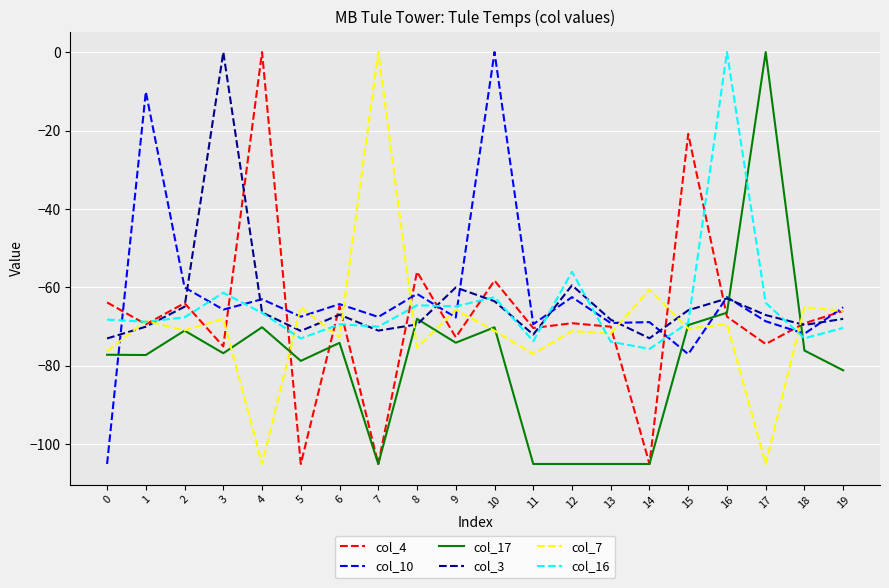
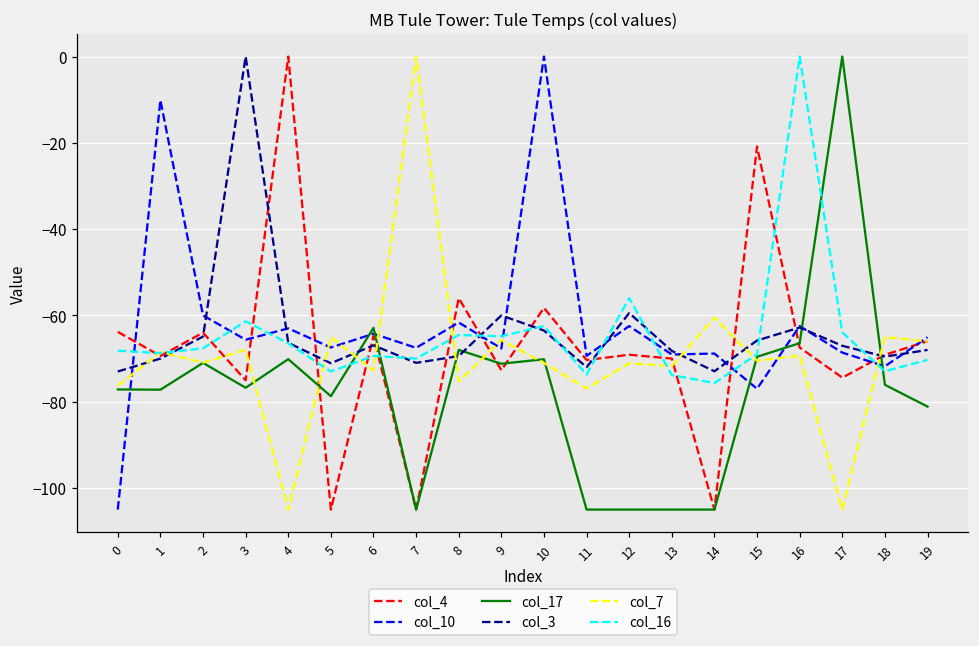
  {
    "col_4": {
      "0": -64,
      "2": -64,
      "3": -75,
      "4": 0,
      "5": -105,
      "8": -56,
      "9": -73,
      "10": -58,
      "11": -70,
      "12": -69,
      "13": -70,
      "15": -21,
      "16": -67,
      "17": -74
    },
    "col_10": {
      "0": -105,
      "1": -10,
      "2": -60,
      "3": -66,
      "4": -63,
      "5": -67,
      "7": -68,
      "8": -62,
      "9": -68,
      "10": 0,
      "11": -69,
      "12": -62,
      "13": -69,
      "14": -69,
      "15": -77,
      "17": -69,
      "18": -72,
      "19": -65
    },
    "col_17": {
      "0": -77,
      "1": -77,
      "3": -77,
      "4": -70,
      "5": -79,
-     "6": -74,
+     "6": -63,
      "8": -68,
-     "9": -74,
+     "9": -71,
      "10": -70,
      "11": -105,
      "12": -105,
      "13": -105,
      "16": -66,
      "17": 0,
      "18": -76,
      "19": -81
    },
    "col_3": {
      "0": -73,
      "2": -65,
      "3": 0,
      "5": -71,
      "6": -67,
      "7": -71,
      "8": -69,
      "9": -60,
      "10": -64,
      "11": -72,
      "12": -59,
      "13": -68,
      "14": -73,
      "15": -66,
      "17": -67,
      "19": -68
    },
    "col_7": {
      "0": -76,
      "3": -68,
      "4": -105,
      "5": -65,
      "6": -73,
      "7": 0,
      "8": -75,
      "9": -66,
      "10": -71,
      "11": -77,
      "12": -71,
      "13": -72,
      "14": -61,
      "15": -71,
      "16": -69,
      "17": -105,
      "18": -65
    },
    "col_16": {
      "0": -68,
      "2": -68,
      "3": -61,
      "5": -73,
      "6": -69,
      "7": -70,
      "8": -65,
      "9": -65,
      "10": -62,
      "11": -74,
      "12": -56,
      "13": -74,
      "14": -76,
      "16": 0,
      "17": -64,
      "18": -73,
      "19": -70
    }
  }
